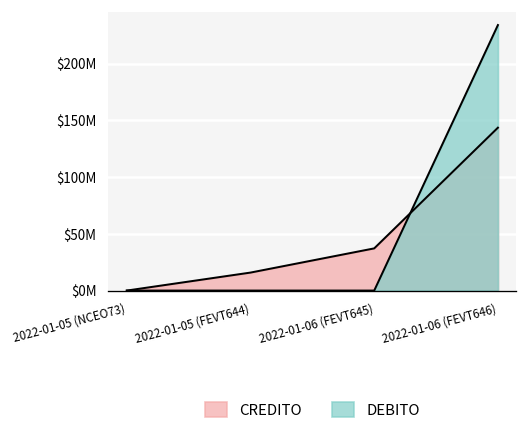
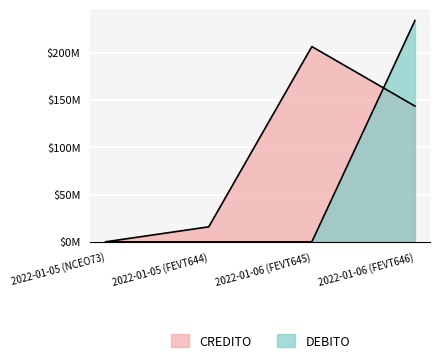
  {
    "CREDITO": {
      "2022-01-05 (FEVT644)": "$20000000",
-     "2022-01-06 (FEVT645)": "$40000000",
+     "2022-01-06 (FEVT645)": "$210000000",
      "2022-01-06 (FEVT646)": "$140000000"
    },
    "DEBITO": {
      "2022-01-05 (FEVT644)": "$0",
      "2022-01-06 (FEVT645)": "$0",
      "2022-01-06 (FEVT646)": "$230000000"
    }
  }
